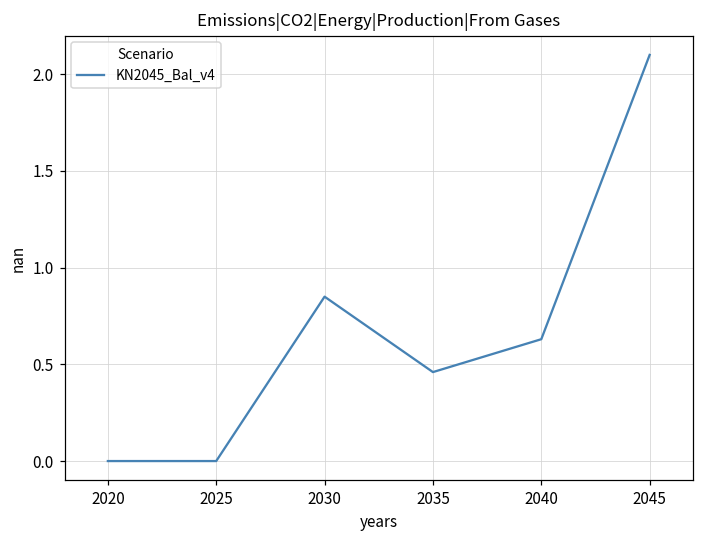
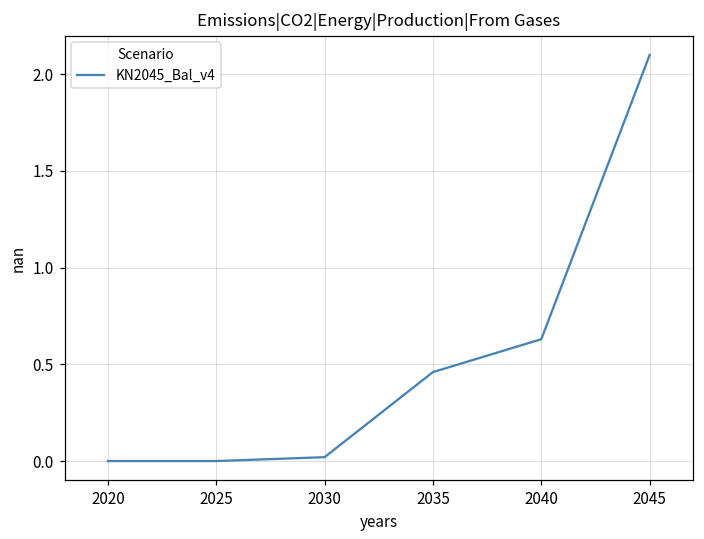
  {
    "2020": 0.00,
    "2025": 0.00,
-   "2030": 0.85,
+   "2030": 0.02,
    "2035": 0.46,
    "2040": 0.63,
    "2045": 2.10
  }
